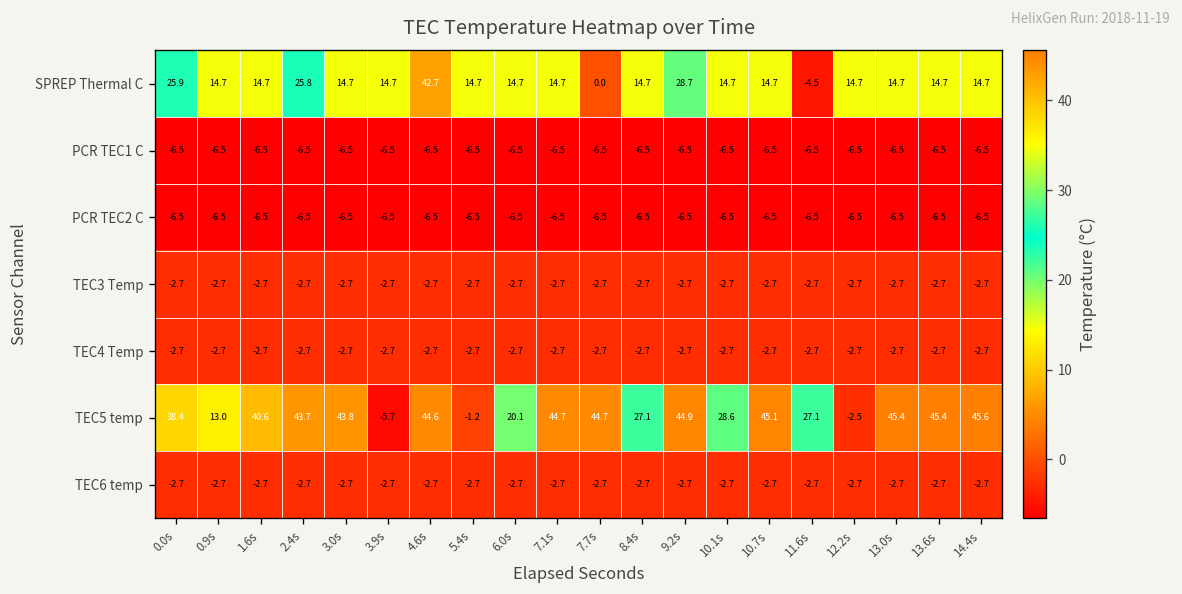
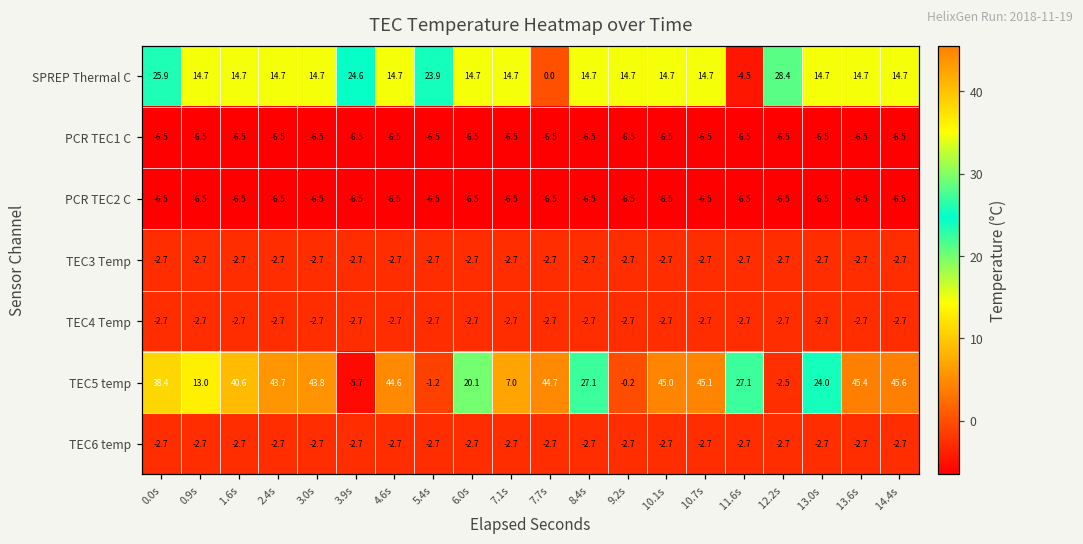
  {
    "SPREP Thermal C": {
      "0.0s": 25.9,
      "0.9s": 14.7,
      "1.6s": 14.7,
-     "2.4s": 25.8,
+     "2.4s": 14.7,
      "3.0s": 14.7,
-     "3.9s": 14.7,
-     "4.6s": 42.7,
-     "5.4s": 14.7,
+     "3.9s": 24.6,
+     "4.6s": 14.7,
+     "5.4s": 23.9,
      "6.0s": 14.7,
      "7.1s": 14.7,
      "7.7s": 0.0,
      "8.4s": 14.7,
-     "9.2s": 28.7,
+     "9.2s": 14.7,
      "10.1s": 14.7,
      "10.7s": 14.7,
      "11.6s": -4.5,
-     "12.2s": 14.7,
+     "12.2s": 28.4,
      "13.0s": 14.7,
      "13.6s": 14.7,
      "14.4s": 14.7
    },
    "PCR TEC1 C": {
      "0.0s": -6.5,
      "0.9s": -6.5,
      "1.6s": -6.5,
      "2.4s": -6.5,
      "3.0s": -6.5,
      "3.9s": -6.5,
      "4.6s": -6.5,
      "5.4s": -6.5,
      "6.0s": -6.5,
      "7.1s": -6.5,
      "7.7s": -6.5,
      "8.4s": -6.5,
      "9.2s": -6.5,
      "10.1s": -6.5,
      "10.7s": -6.5,
      "11.6s": -6.5,
      "12.2s": -6.5,
      "13.0s": -6.5,
      "13.6s": -6.5,
      "14.4s": -6.5
    },
    "PCR TEC2 C": {
      "0.0s": -6.5,
      "0.9s": -6.5,
      "1.6s": -6.5,
      "2.4s": -6.5,
      "3.0s": -6.5,
      "3.9s": -6.5,
      "4.6s": -6.5,
      "5.4s": -6.5,
      "6.0s": -6.5,
      "7.1s": -6.5,
      "7.7s": -6.5,
      "8.4s": -6.5,
      "9.2s": -6.5,
      "10.1s": -6.5,
      "10.7s": -6.5,
      "11.6s": -6.5,
      "12.2s": -6.5,
      "13.0s": -6.5,
      "13.6s": -6.5,
      "14.4s": -6.5
    },
    "TEC3 Temp": {
      "0.0s": -2.7,
      "0.9s": -2.7,
      "1.6s": -2.7,
      "2.4s": -2.7,
      "3.0s": -2.7,
      "3.9s": -2.7,
      "4.6s": -2.7,
      "5.4s": -2.7,
      "6.0s": -2.7,
      "7.1s": -2.7,
      "7.7s": -2.7,
      "8.4s": -2.7,
      "9.2s": -2.7,
      "10.1s": -2.7,
      "10.7s": -2.7,
      "11.6s": -2.7,
      "12.2s": -2.7,
      "13.0s": -2.7,
      "13.6s": -2.7,
      "14.4s": -2.7
    },
    "TEC4 Temp": {
      "0.0s": -2.7,
      "0.9s": -2.7,
      "1.6s": -2.7,
      "2.4s": -2.7,
      "3.0s": -2.7,
      "3.9s": -2.7,
      "4.6s": -2.7,
      "5.4s": -2.7,
      "6.0s": -2.7,
      "7.1s": -2.7,
      "7.7s": -2.7,
      "8.4s": -2.7,
      "9.2s": -2.7,
      "10.1s": -2.7,
      "10.7s": -2.7,
      "11.6s": -2.7,
      "12.2s": -2.7,
      "13.0s": -2.7,
      "13.6s": -2.7,
      "14.4s": -2.7
    },
    "TEC5 temp": {
      "0.0s": 38.4,
      "0.9s": 13.0,
      "1.6s": 40.6,
      "2.4s": 43.7,
      "3.0s": 43.8,
      "3.9s": -5.7,
      "4.6s": 44.6,
      "5.4s": -1.2,
      "6.0s": 20.1,
-     "7.1s": 44.7,
+     "7.1s": 7.0,
      "7.7s": 44.7,
      "8.4s": 27.1,
-     "9.2s": 44.9,
-     "10.1s": 28.6,
+     "9.2s": -0.2,
+     "10.1s": 45.0,
      "10.7s": 45.1,
      "11.6s": 27.1,
      "12.2s": -2.5,
-     "13.0s": 45.4,
+     "13.0s": 24.0,
      "13.6s": 45.4,
      "14.4s": 45.6
    },
    "TEC6 temp": {
      "0.0s": -2.7,
      "0.9s": -2.7,
      "1.6s": -2.7,
      "2.4s": -2.7,
      "3.0s": -2.7,
      "3.9s": -2.7,
      "4.6s": -2.7,
      "5.4s": -2.7,
      "6.0s": -2.7,
      "7.1s": -2.7,
      "7.7s": -2.7,
      "8.4s": -2.7,
      "9.2s": -2.7,
      "10.1s": -2.7,
      "10.7s": -2.7,
      "11.6s": -2.7,
      "12.2s": -2.7,
      "13.0s": -2.7,
      "13.6s": -2.7,
      "14.4s": -2.7
    }
  }
